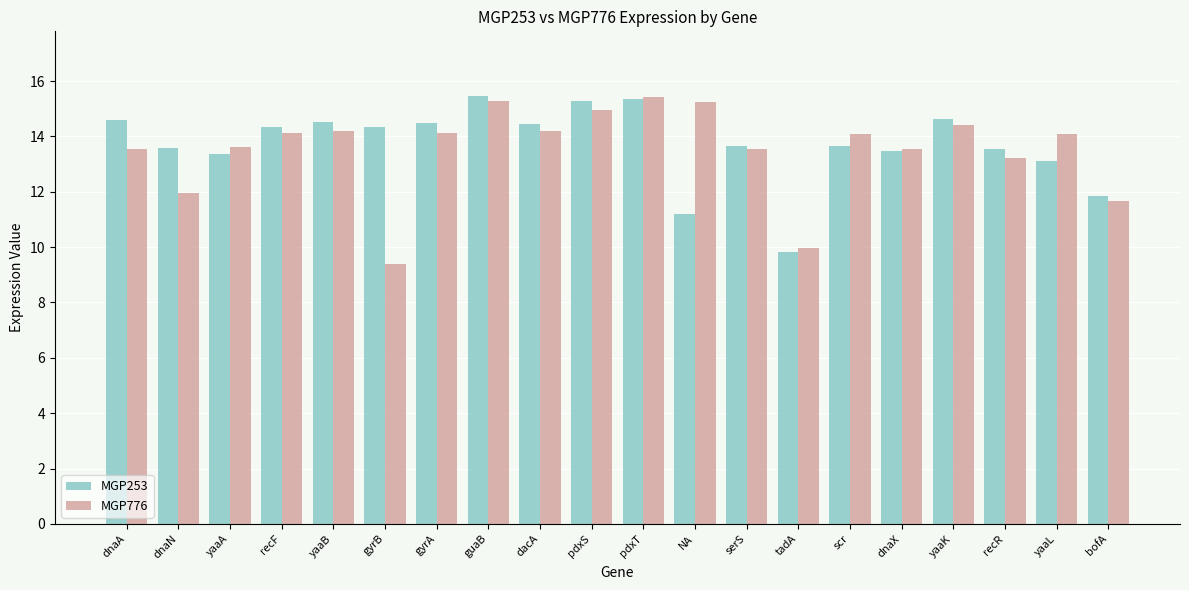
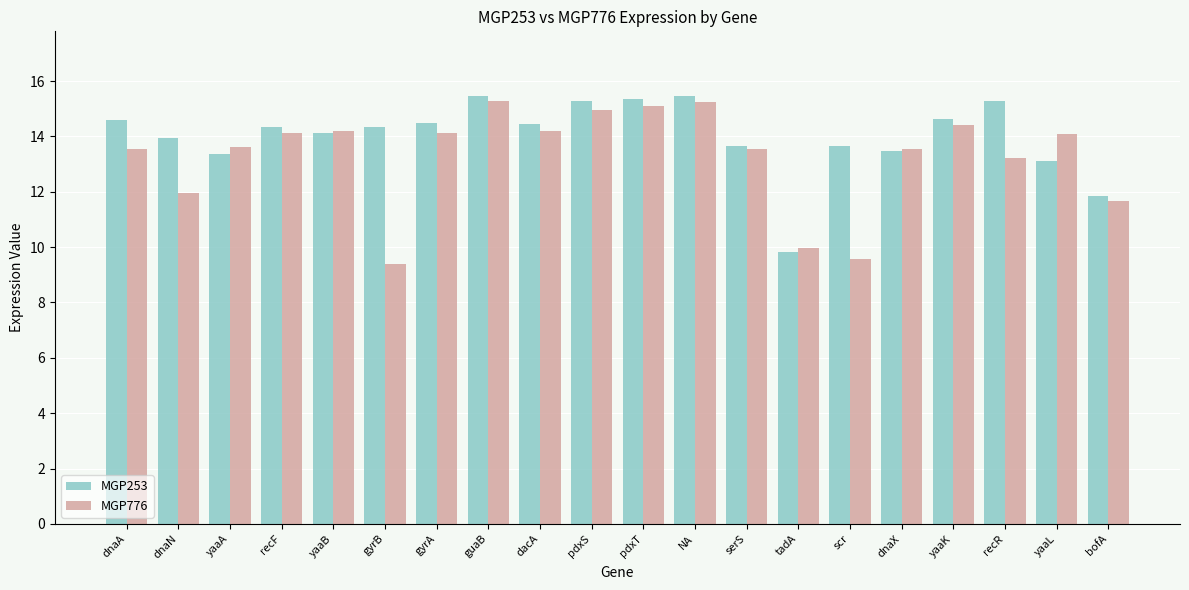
  {
    "MGP253": {
      "dnaA": 14.6,
-     "dnaN": 13.6,
+     "dnaN": 13.9,
      "yaaA": 13.4,
      "recF": 14.4,
-     "yaaB": 14.5,
+     "yaaB": 14.1,
      "gyrB": 14.3,
      "gyrA": 14.5,
      "guaB": 15.5,
      "dacA": 14.4,
      "pdxS": 15.3,
      "pdxT": 15.3,
-     "NA": 11.2,
+     "NA": 15.4,
      "serS": 13.7,
      "tadA": 9.8,
      "scr": 13.7,
      "dnaX": 13.5,
      "yaaK": 14.6,
-     "recR": 13.5,
+     "recR": 15.3,
      "yaaL": 13.1,
      "bofA": 11.9
    },
    "MGP776": {
      "dnaA": 13.6,
      "dnaN": 12.0,
      "yaaA": 13.6,
      "recF": 14.1,
      "yaaB": 14.2,
      "gyrB": 9.4,
      "gyrA": 14.1,
      "guaB": 15.3,
      "dacA": 14.2,
      "pdxS": 15.0,
-     "pdxT": 15.4,
+     "pdxT": 15.1,
      "NA": 15.2,
      "serS": 13.5,
      "tadA": 10.0,
-     "scr": 14.1,
+     "scr": 9.6,
      "dnaX": 13.5,
      "yaaK": 14.4,
      "recR": 13.2,
      "yaaL": 14.1,
      "bofA": 11.7
    }
  }
